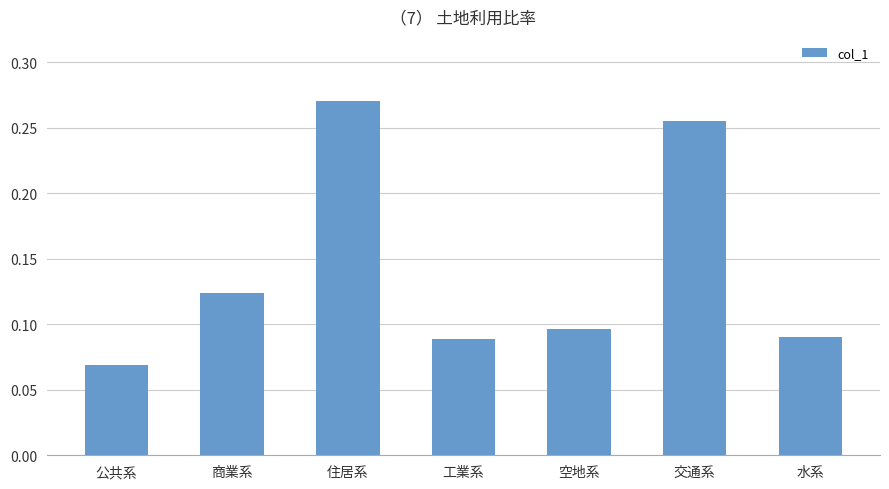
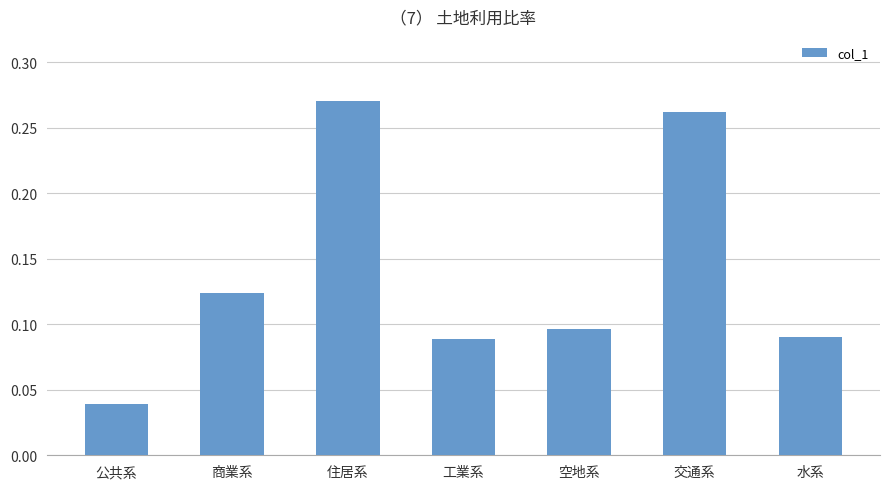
  {
-   "公共系": 0.069,
+   "公共系": 0.039,
    "商業系": 0.124,
    "住居系": 0.270,
    "工業系": 0.089,
    "空地系": 0.096,
-   "交通系": 0.255,
+   "交通系": 0.262,
    "水系": 0.090
  }
